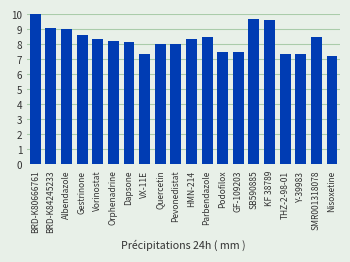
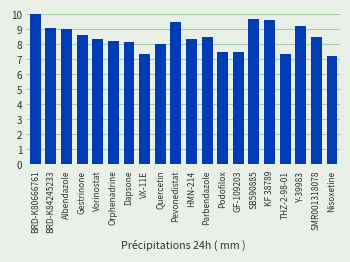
  {
    "BRD-K80666761": 10.0,
    "BRD-K84245233": 9.1,
    "Albendazole": 9.0,
    "Gestrinone": 8.6,
    "Vorinostat": 8.4,
    "Orphenadrine": 8.2,
    "Dapsone": 8.2,
    "VX-11E": 7.3,
    "Quercetin": 8.0,
-   "Pevonedistat": 8.0,
+   "Pevonedistat": 9.5,
    "HMN-214": 8.4,
    "Parbendazole": 8.5,
    "Podofilox": 7.5,
    "GF-109203": 7.5,
    "SB590885": 9.7,
    "KF 38789": 9.6,
    "THZ-2-98-01": 7.3,
-   "Y-39983": 7.3,
+   "Y-39983": 9.2,
    "SMR001318078": 8.5,
    "Nisoxetine": 7.2
  }
